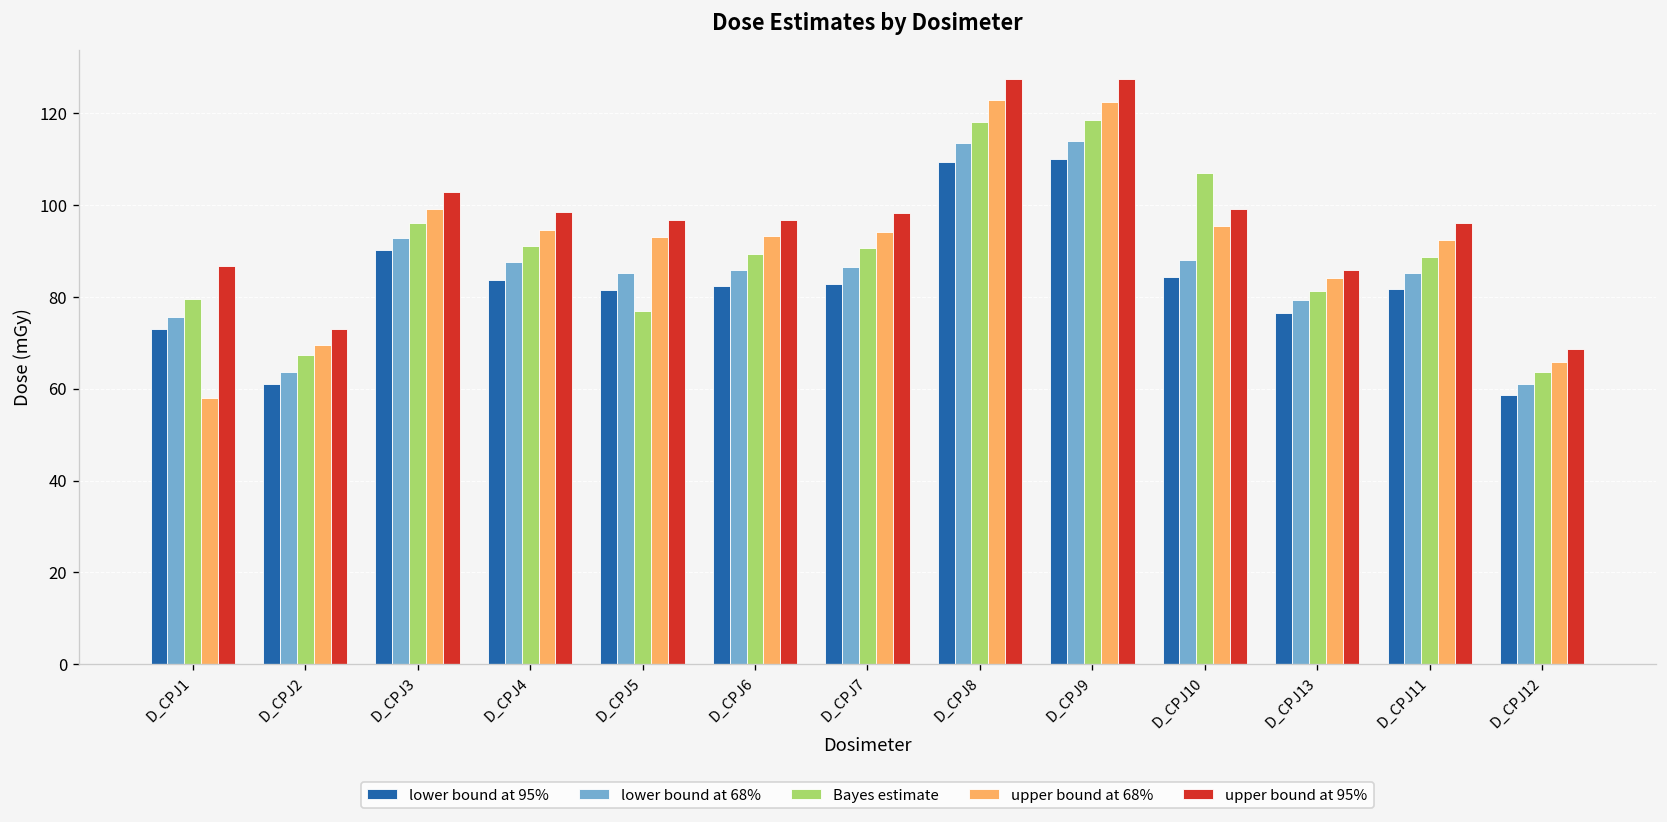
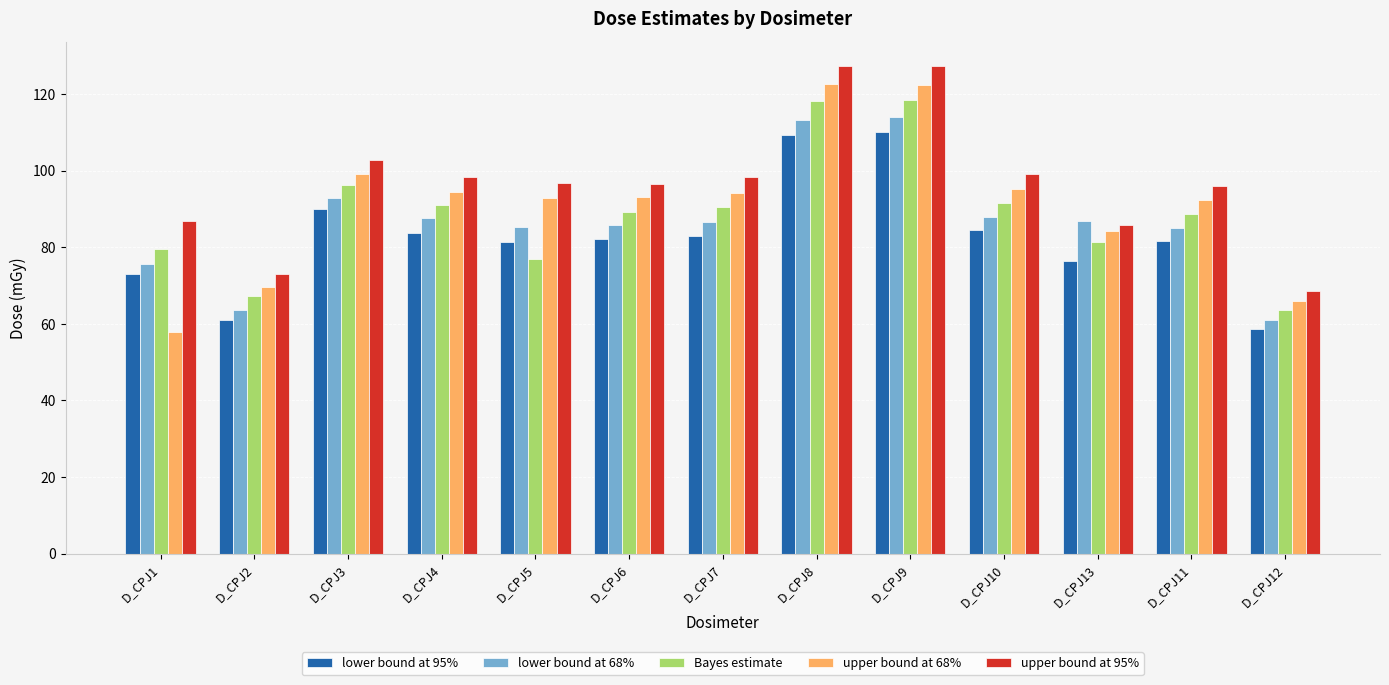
  {
    "lower bound at 95%": {
      "D_CPJ1": 73,
      "D_CPJ2": 61,
      "D_CPJ3": 90,
      "D_CPJ4": 84,
      "D_CPJ5": 81,
      "D_CPJ6": 82,
      "D_CPJ7": 83,
      "D_CPJ8": 109,
      "D_CPJ9": 110,
      "D_CPJ10": 84,
      "D_CPJ13": 77,
      "D_CPJ11": 82,
      "D_CPJ12": 59
    },
    "lower bound at 68%": {
      "D_CPJ1": 76,
      "D_CPJ2": 64,
      "D_CPJ3": 93,
      "D_CPJ4": 88,
      "D_CPJ5": 85,
      "D_CPJ6": 86,
      "D_CPJ7": 87,
      "D_CPJ8": 113,
      "D_CPJ9": 114,
      "D_CPJ10": 88,
-     "D_CPJ13": 79,
+     "D_CPJ13": 87,
      "D_CPJ11": 85,
      "D_CPJ12": 61
    },
    "Bayes estimate": {
      "D_CPJ1": 80,
      "D_CPJ2": 67,
      "D_CPJ3": 96,
      "D_CPJ4": 91,
      "D_CPJ5": 77,
      "D_CPJ6": 89,
      "D_CPJ7": 91,
      "D_CPJ8": 118,
      "D_CPJ9": 118,
-     "D_CPJ10": 107,
+     "D_CPJ10": 92,
      "D_CPJ13": 81,
      "D_CPJ11": 89,
      "D_CPJ12": 64
    },
    "upper bound at 68%": {
      "D_CPJ1": 58,
      "D_CPJ2": 70,
      "D_CPJ3": 99,
      "D_CPJ4": 95,
      "D_CPJ5": 93,
      "D_CPJ6": 93,
      "D_CPJ7": 94,
      "D_CPJ8": 123,
      "D_CPJ9": 122,
      "D_CPJ10": 95,
      "D_CPJ13": 84,
      "D_CPJ11": 92,
      "D_CPJ12": 66
    },
    "upper bound at 95%": {
      "D_CPJ1": 87,
      "D_CPJ2": 73,
      "D_CPJ3": 103,
      "D_CPJ4": 98,
      "D_CPJ5": 97,
      "D_CPJ6": 97,
      "D_CPJ7": 98,
      "D_CPJ8": 127,
      "D_CPJ9": 127,
      "D_CPJ10": 99,
      "D_CPJ13": 86,
      "D_CPJ11": 96,
      "D_CPJ12": 69
    }
  }
